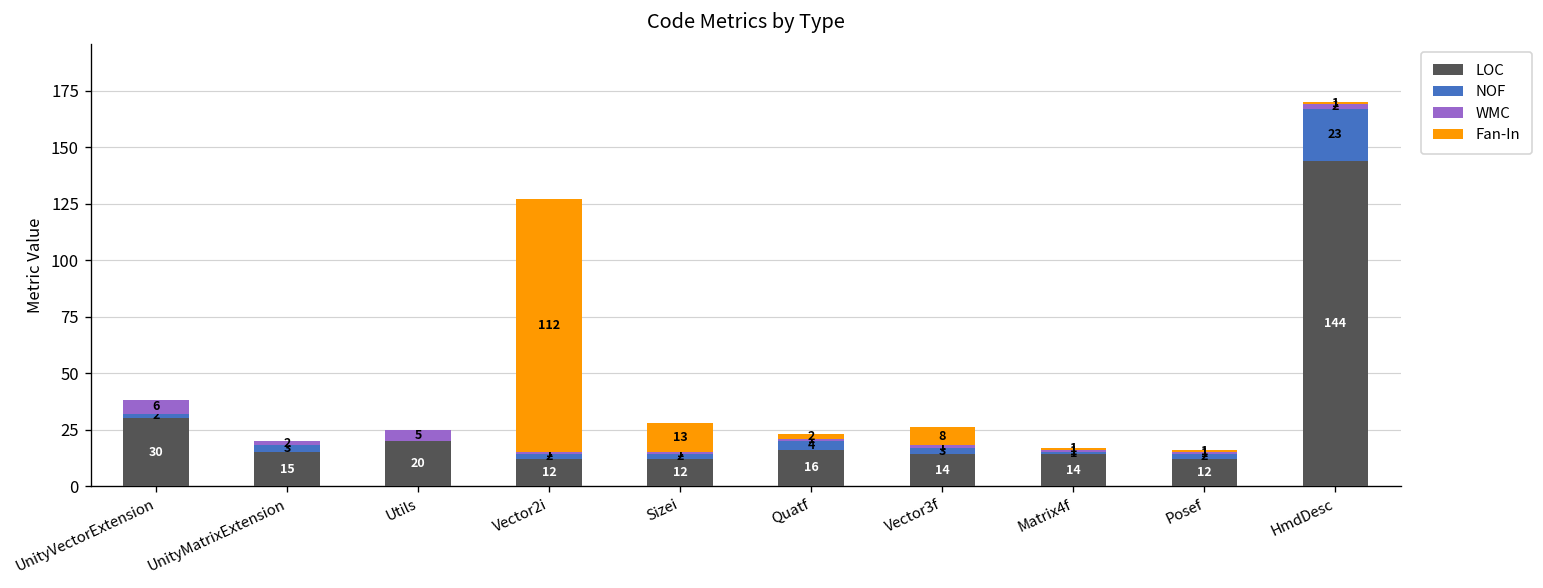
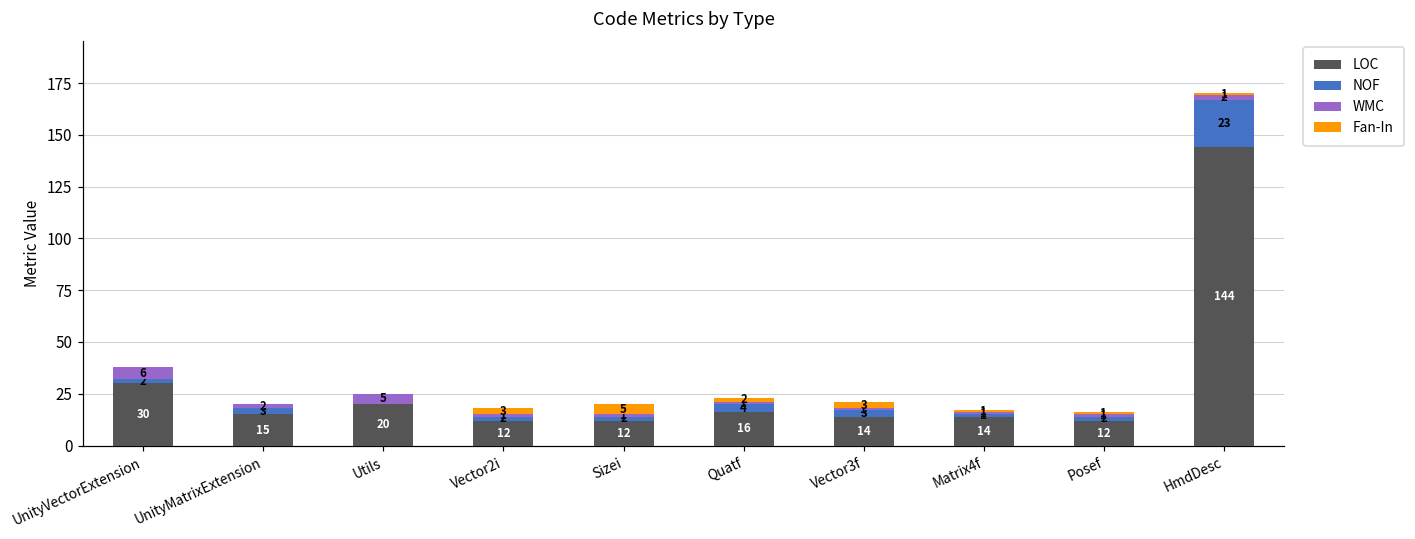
  {
    "LOC": {
      "UnityVectorExtension": 30,
      "UnityMatrixExtension": 15,
      "Utils": 20,
      "Vector2i": 12,
      "Sizei": 12,
      "Quatf": 16,
      "Vector3f": 14,
      "Matrix4f": 14,
      "Posef": 12,
      "HmdDesc": 144
    },
    "NOF": {
      "HmdDesc": 23
    },
    "WMC": {
      "Utils": 5
    },
    "Fan-In": {
-     "Vector2i": 112,
-     "Sizei": 13,
-     "Vector3f": 8
+     "Vector2i": 3,
+     "Sizei": 5,
+     "Vector3f": 3
    }
  }
